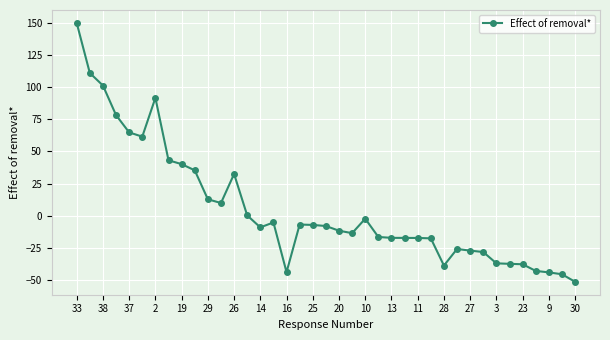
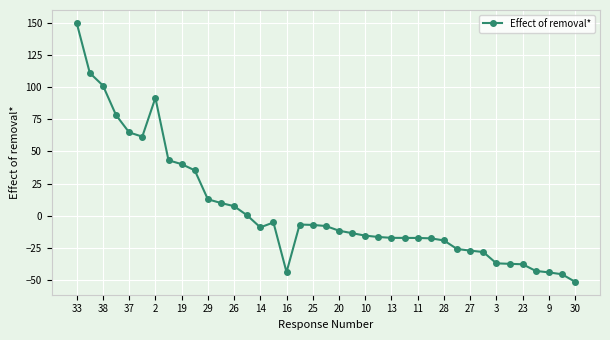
  {
    "38": 101,
    "2": 92,
-   "26": 32,
+   "26": 7,
    "14": -9,
    "16": -44,
    "20": -12,
-   "10": -2,
-   "28": -39,
+   "10": -16,
+   "28": -19,
    "30": -51
  }
